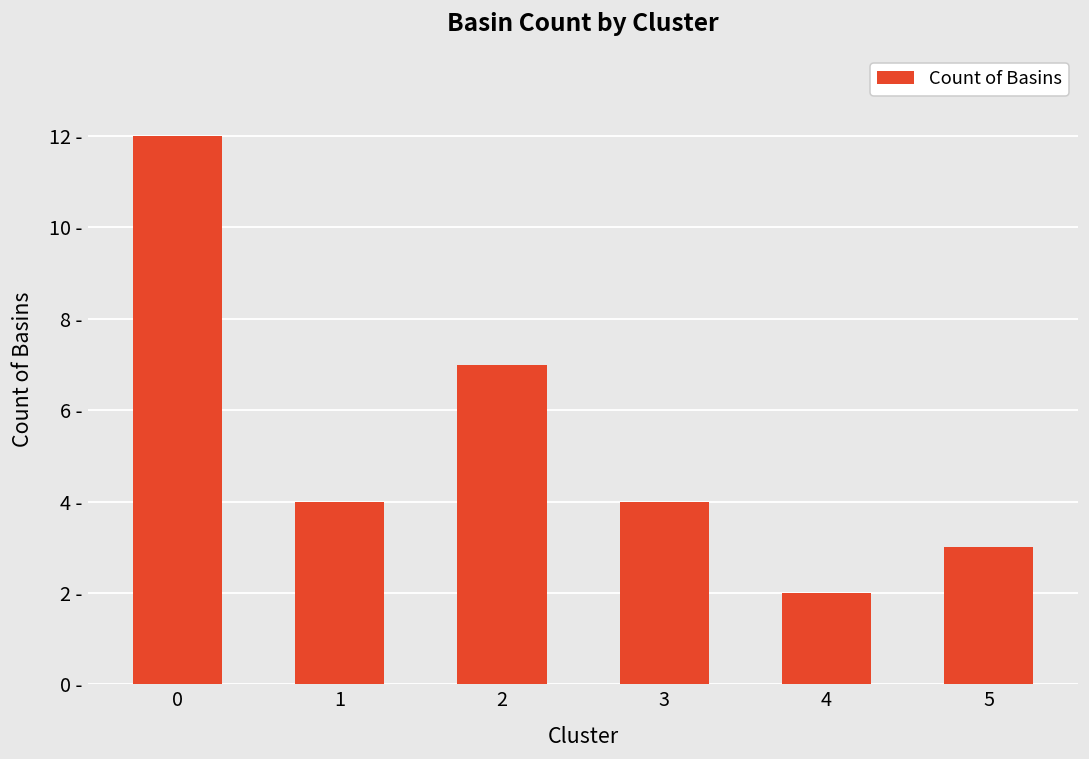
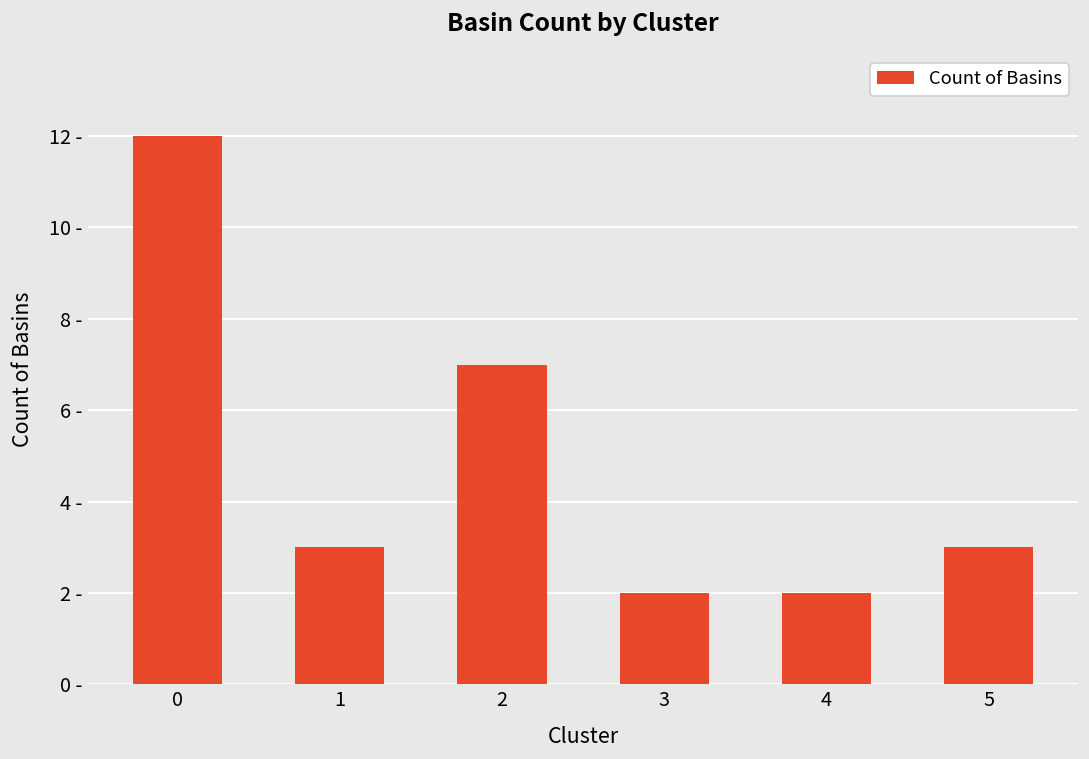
  {
    "0": "12 -",
-   "1": "4 -",
+   "1": "3 -",
    "2": "7 -",
-   "3": "4 -",
+   "3": "2 -",
    "4": "2 -",
    "5": "3 -"
  }
